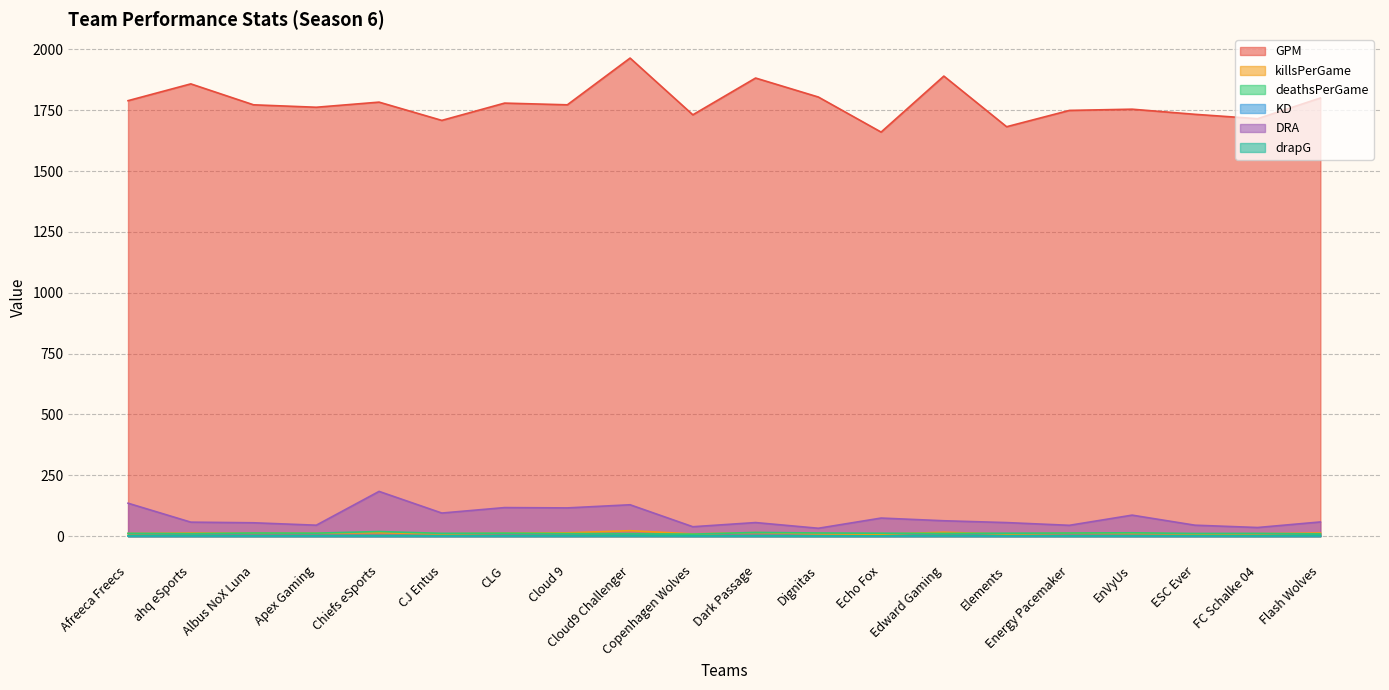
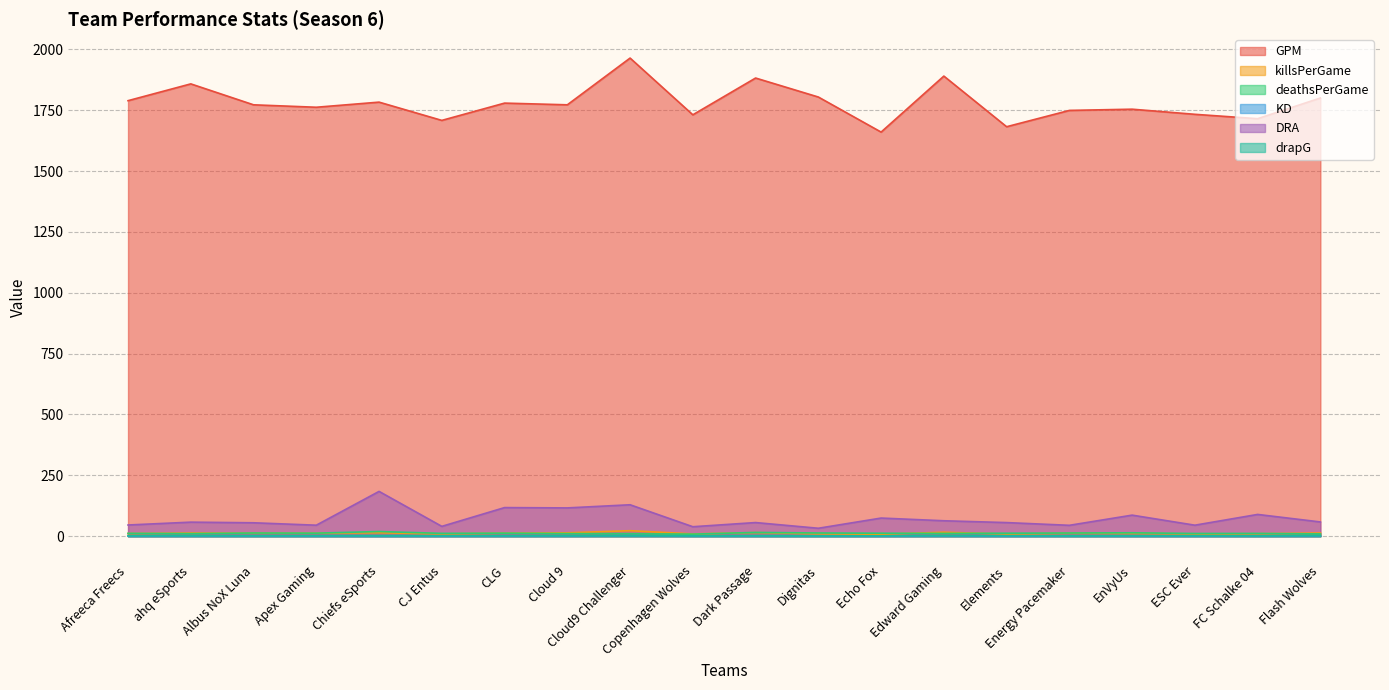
  {
    "GPM": {
      "Afreeca Freecs": 1790,
      "ahq eSports": 1860,
      "Albus NoX Luna": 1770,
      "Apex Gaming": 1760,
      "Chiefs eSports": 1780,
      "CJ Entus": 1710,
      "CLG": 1780,
      "Cloud 9": 1770,
      "Cloud9 Challenger": 1960,
      "Copenhagen Wolves": 1730,
      "Dark Passage": 1880,
      "Dignitas": 1800,
      "Echo Fox": 1660,
      "Edward Gaming": 1890,
      "Elements": 1680,
      "Energy Pacemaker": 1750,
      "EnVyUs": 1750,
      "ESC Ever": 1730
    },
    "killsPerGame": {
      "Cloud9 Challenger": 20
    },
    "DRA": {
-     "Afreeca Freecs": 140,
+     "Afreeca Freecs": 50,
      "ahq eSports": 60,
      "Albus NoX Luna": 60,
      "Apex Gaming": 50,
      "Chiefs eSports": 180,
-     "CJ Entus": 100,
+     "CJ Entus": 40,
      "CLG": 120,
      "Cloud 9": 120,
      "Cloud9 Challenger": 130,
      "Copenhagen Wolves": 40,
      "Dark Passage": 60,
      "Dignitas": 30,
      "Echo Fox": 70,
      "Edward Gaming": 60,
      "Elements": 60,
      "Energy Pacemaker": 40,
      "EnVyUs": 90,
      "ESC Ever": 50,
-     "FC Schalke 04": 40,
+     "FC Schalke 04": 90,
      "Flash Wolves": 60
    }
  }
